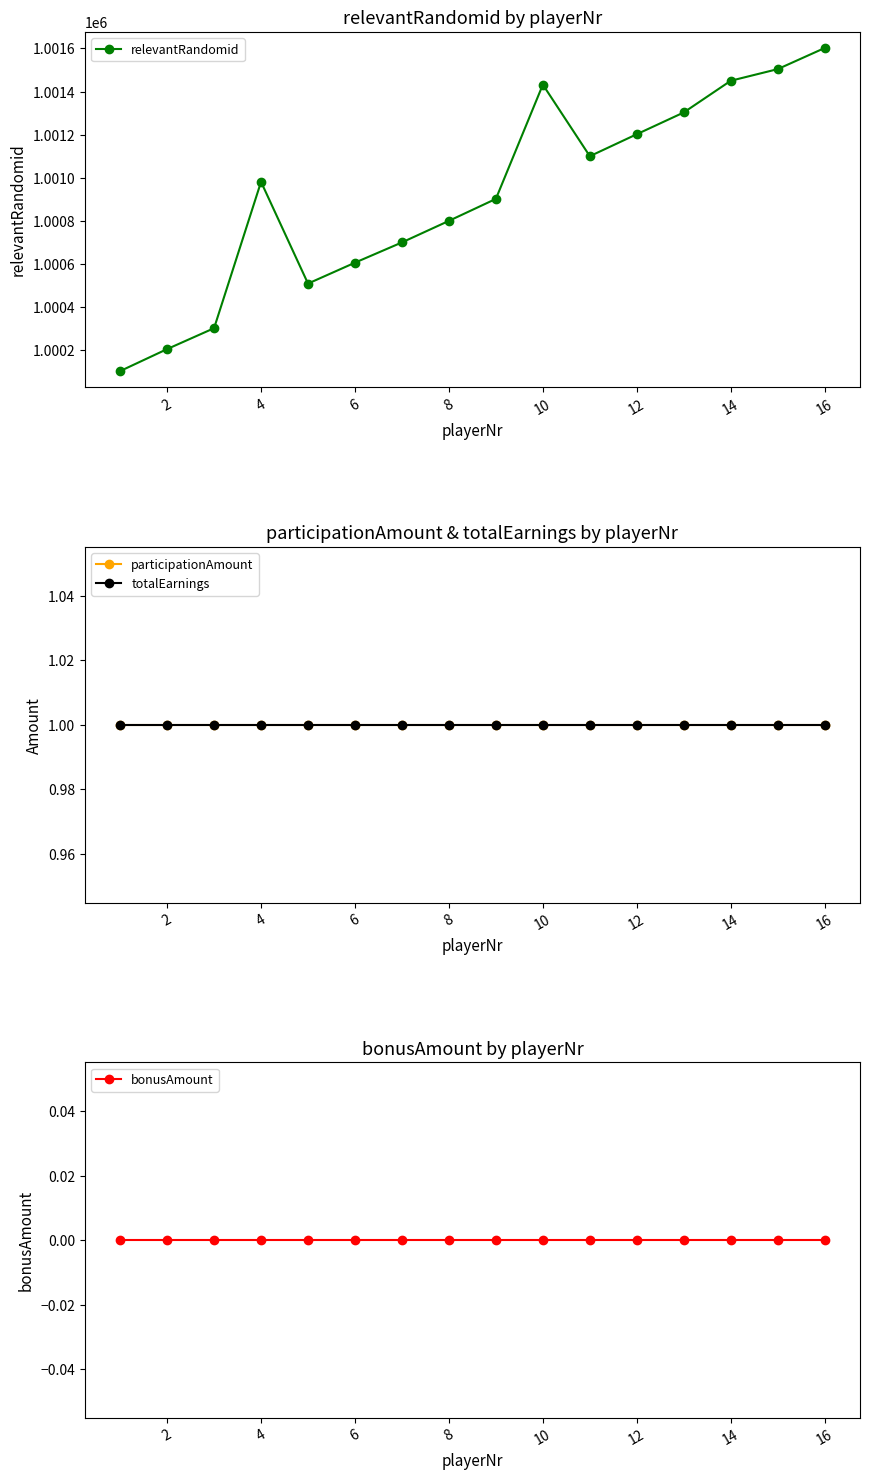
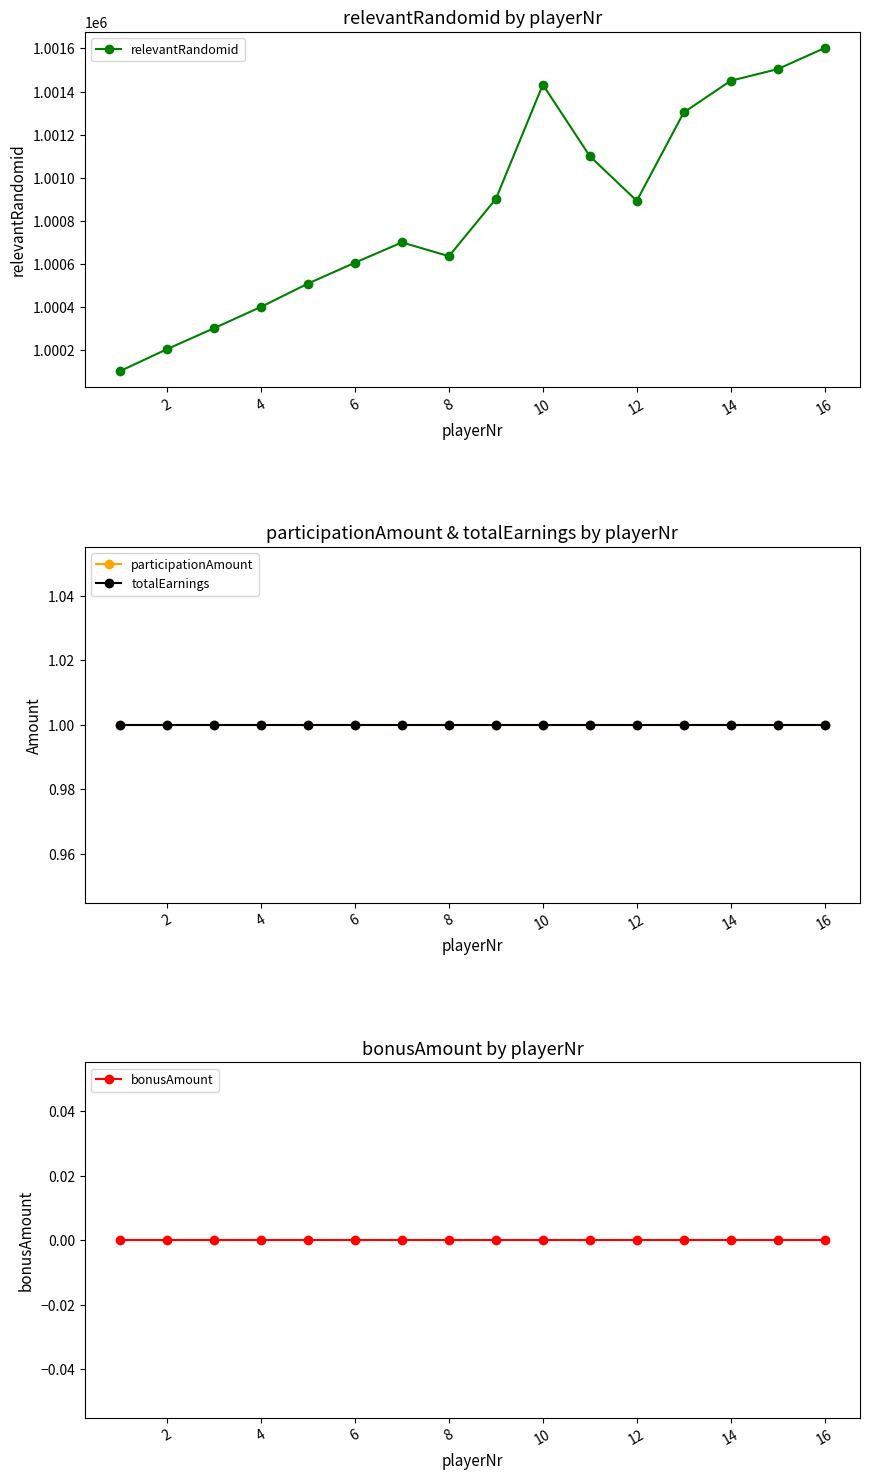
  {
    "relevantRandomid by playerNr": {
      "2": 1000210,
-     "4": 1000980,
+     "4": 1000400,
      "6": 1000610,
-     "8": 1000800,
+     "8": 1000640,
      "10": 1001430,
-     "12": 1001200,
+     "12": 1000890,
      "14": 1001450,
      "16": 1001600
    },
    "participationAmount & totalEarnings by playerNr": {
      "2": 1.000,
      "4": 1.000,
      "6": 1.000,
      "8": 1.000,
      "10": 1.000,
      "12": 1.000,
      "14": 1.000,
      "16": 1.000
    },
    "bonusAmount by playerNr": {
      "2": 0.000,
      "4": 0.000,
      "6": 0.000,
      "8": 0.000,
      "10": 0.000,
      "12": 0.000,
      "14": 0.000,
      "16": 0.000
    }
  }
